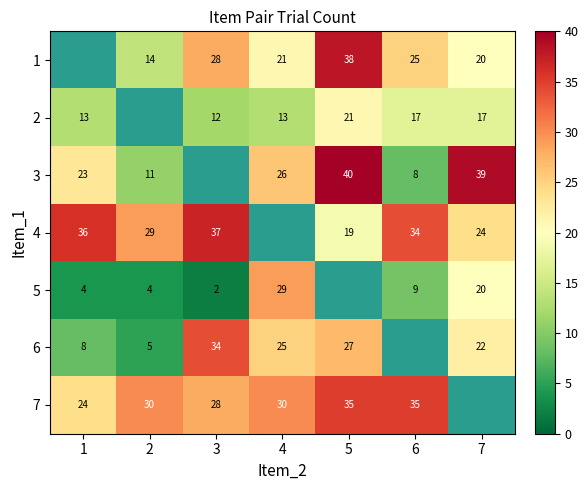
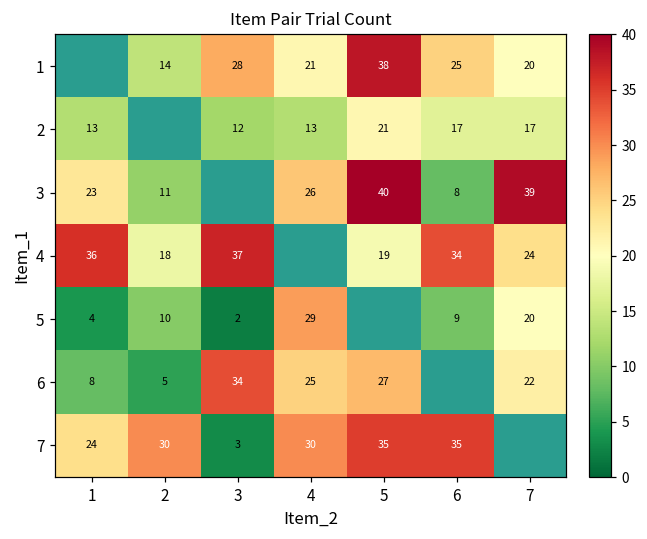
  {
    "1": {
      "2": 14,
      "3": 28,
      "4": 21,
      "5": 38,
      "6": 25,
      "7": 20
    },
    "2": {
      "1": 13,
      "3": 12,
      "4": 13,
      "5": 21,
      "6": 17,
      "7": 17
    },
    "3": {
      "1": 23,
      "2": 11,
      "4": 26,
      "5": 40,
      "6": 8,
      "7": 39
    },
    "4": {
      "1": 36,
-     "2": 29,
+     "2": 18,
      "3": 37,
      "5": 19,
      "6": 34,
      "7": 24
    },
    "5": {
      "1": 4,
-     "2": 4,
+     "2": 10,
      "3": 2,
      "4": 29,
      "6": 9,
      "7": 20
    },
    "6": {
      "1": 8,
      "2": 5,
      "3": 34,
      "4": 25,
      "5": 27,
      "7": 22
    },
    "7": {
      "1": 24,
      "2": 30,
-     "3": 28,
+     "3": 3,
      "4": 30,
      "5": 35,
      "6": 35
    }
  }
